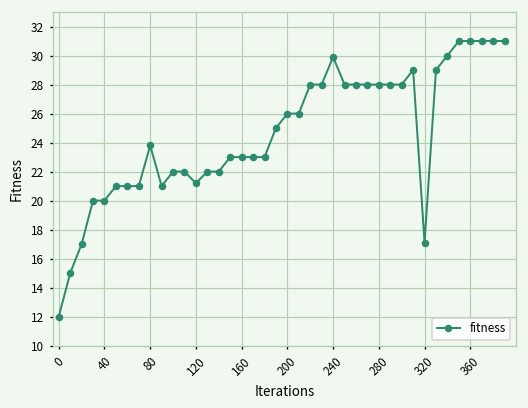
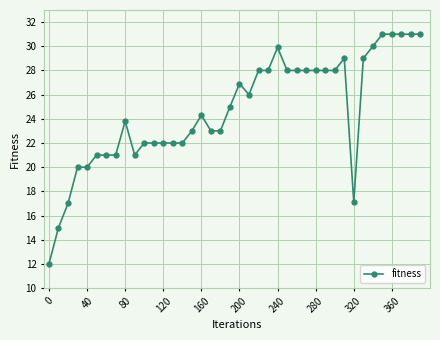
  {
    "0": 12.0,
    "40": 20.0,
    "80": 23.8,
-   "120": 21.2,
-   "160": 23.0,
-   "200": 26.0,
+   "120": 22.0,
+   "160": 24.3,
+   "200": 26.9,
    "240": 29.9,
    "280": 28.0,
    "320": 17.1,
    "360": 31.0
  }
